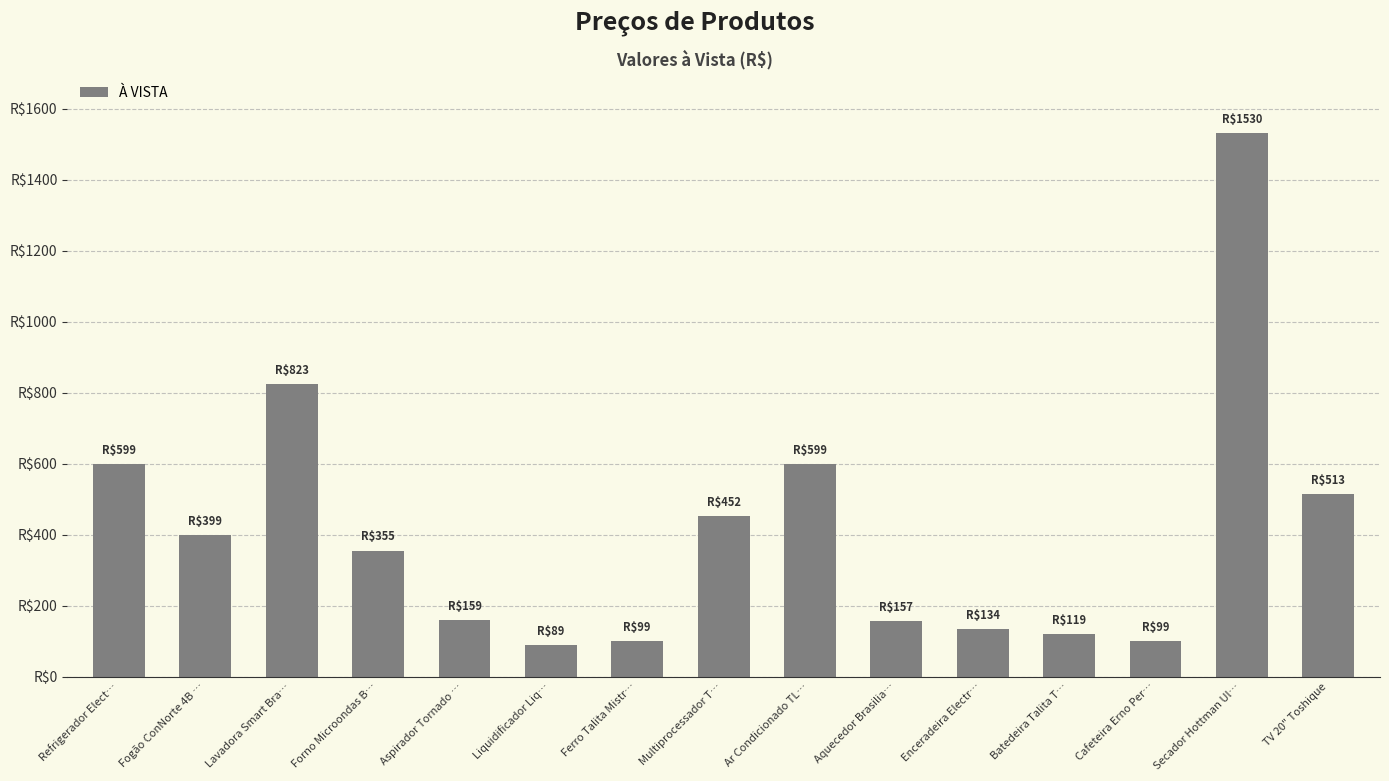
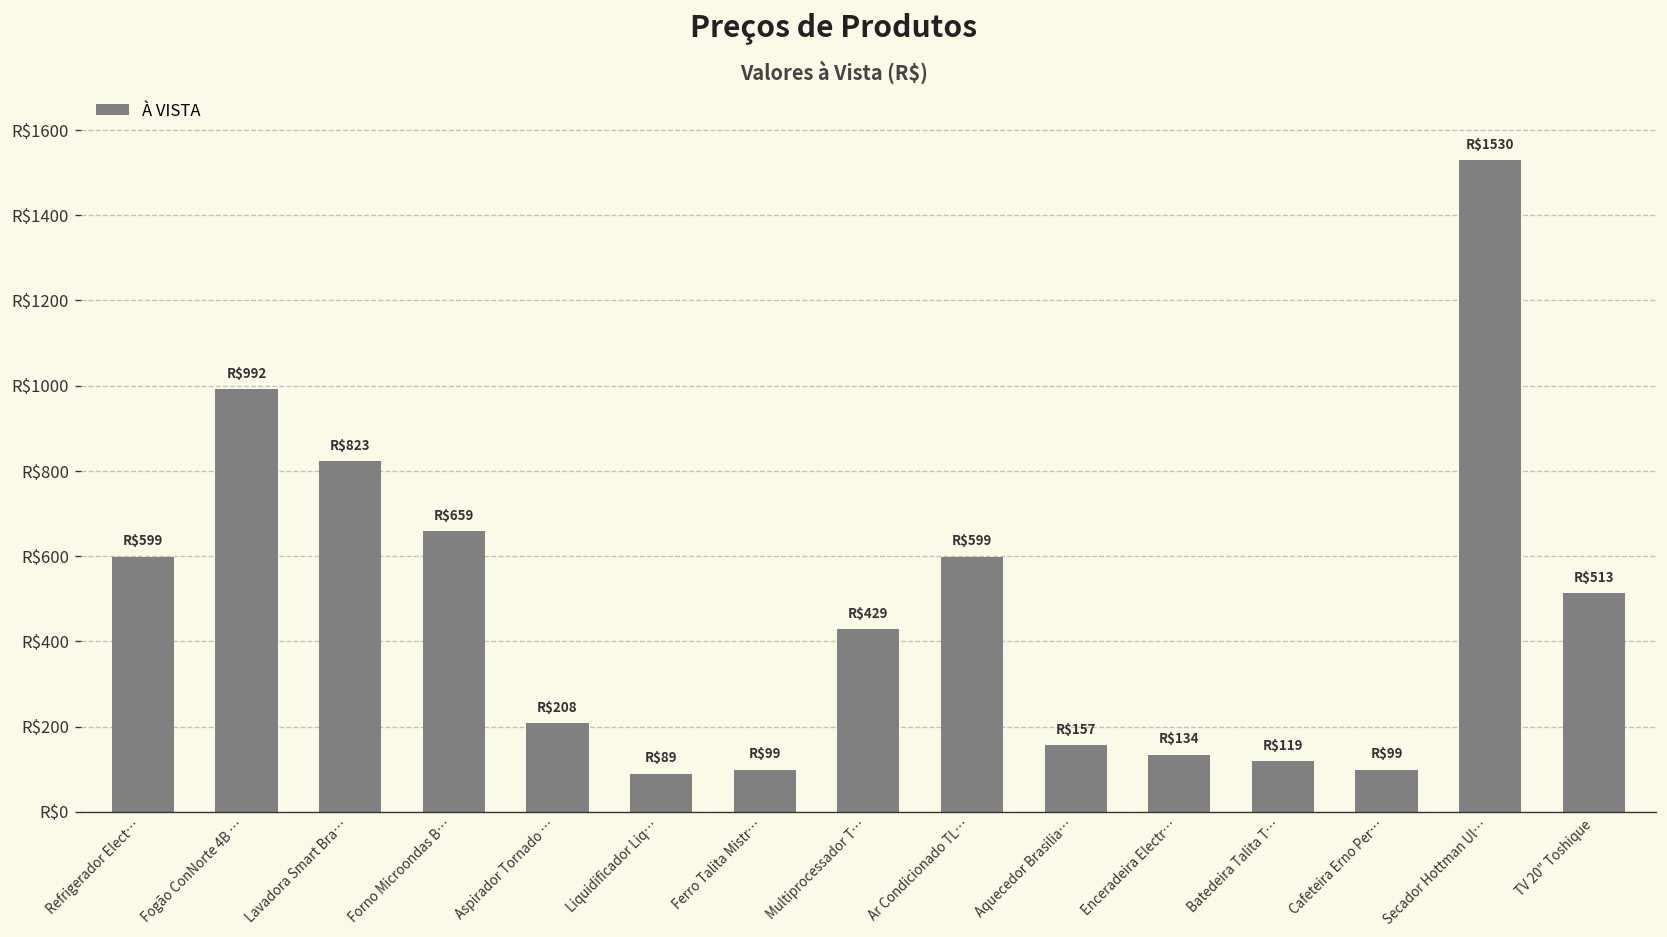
  {
    "Refrigerador Elect…": "$599",
-   "Fogão ConNorte 4B …": "$399",
+   "Fogão ConNorte 4B …": "$992",
    "Lavadora Smart Bra…": "$823",
-   "Forno Microondas B…": "$355",
-   "Aspirador Tornado …": "$159",
+   "Forno Microondas B…": "$659",
+   "Aspirador Tornado …": "$208",
    "Liquidificador Liq…": "$89",
    "Ferro Talita Mistr…": "$99",
-   "Multiprocessador T…": "$452",
+   "Multiprocessador T…": "$429",
    "Ar Condicionado TL…": "$599",
    "Aquecedor Brasilia…": "$157",
    "Enceradeira Electr…": "$134",
    "Batedeira Talita T…": "$119",
    "Cafeteira Erno Per…": "$99",
    "Secador Hottman Ul…": "$1530",
    "TV 20\" Toshique": "$513"
  }
